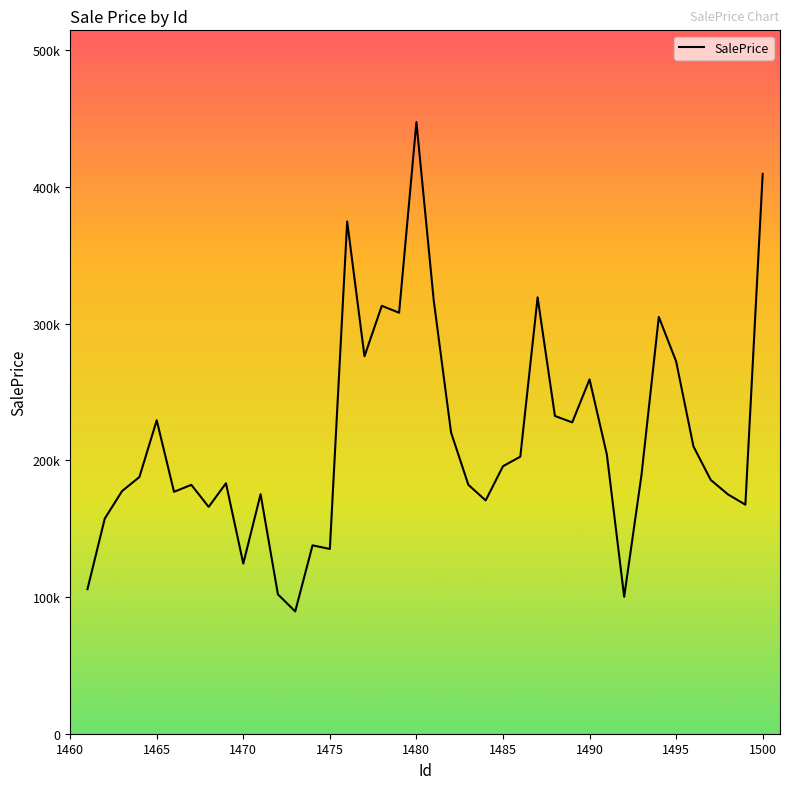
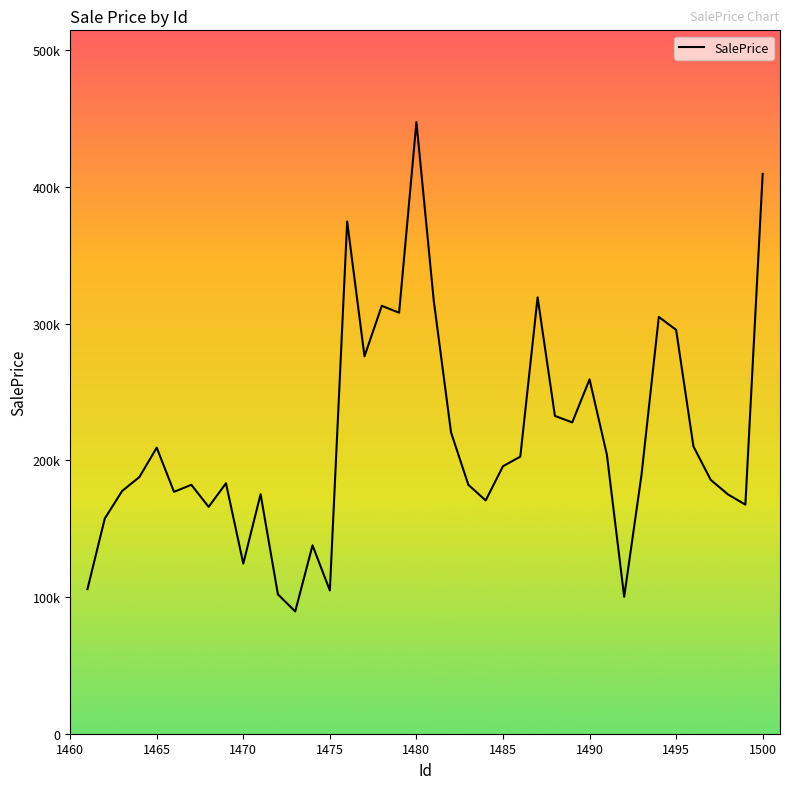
  {
-   "1465": 229000,
+   "1465": 209000,
    "1470": 124000,
-   "1475": 135000,
+   "1475": 105000,
    "1480": 447000,
    "1485": 196000,
    "1490": 259000,
-   "1495": 272000,
+   "1495": 295000,
    "1500": 410000
  }
